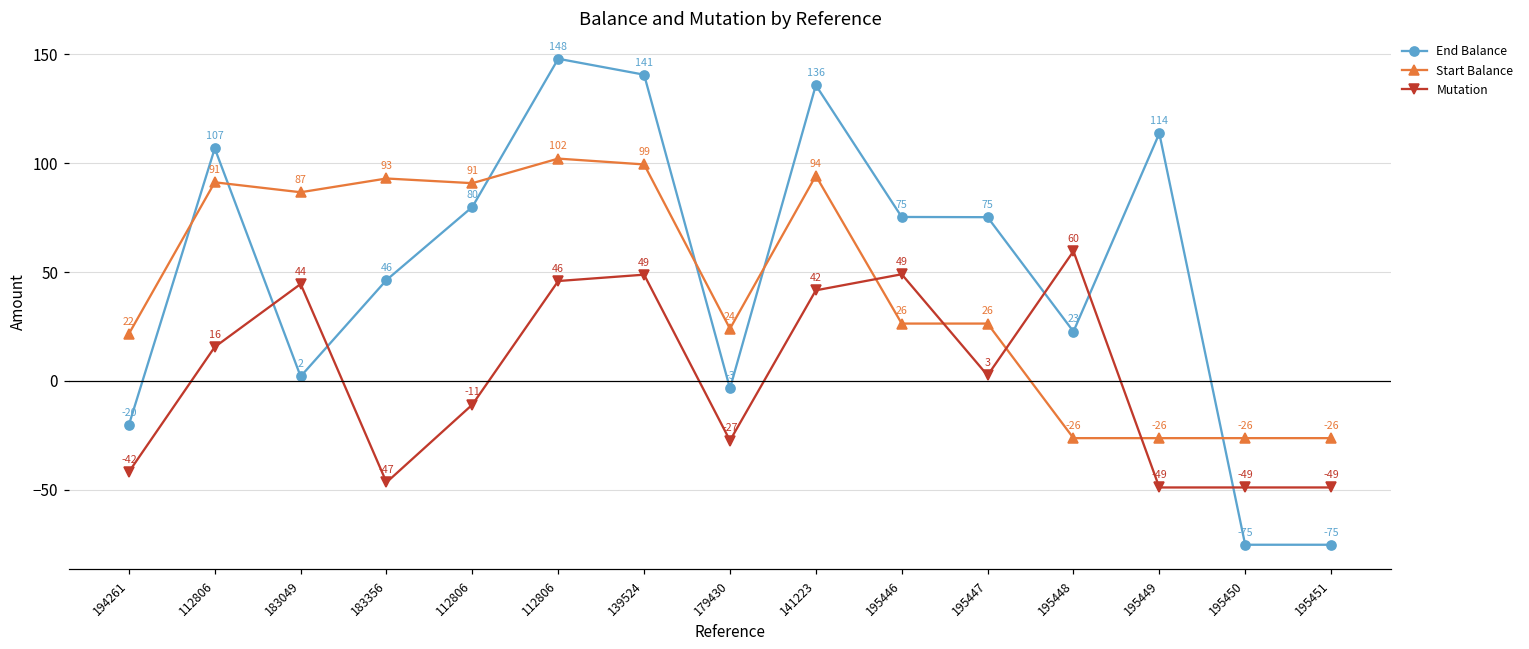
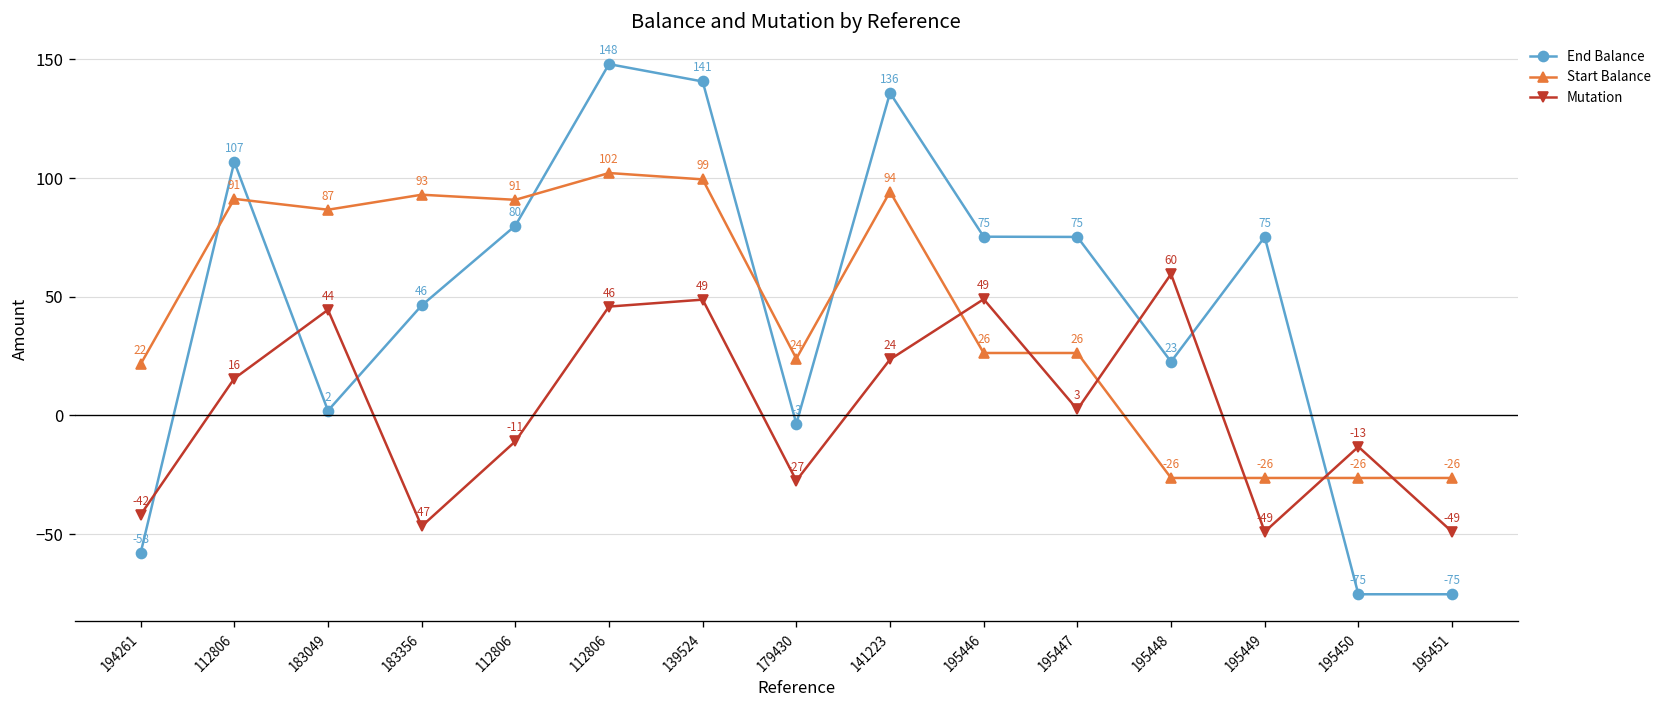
  {
    "End Balance": {
-     "194261": -20,
+     "194261": -58,
      "183049": 2,
      "183356": 46,
      "139524": 141,
      "179430": -3,
      "141223": 136,
      "195446": 75,
      "195447": 75,
      "195448": 23,
-     "195449": 114,
+     "195449": 75,
      "195450": -75,
      "195451": -75
    },
    "Start Balance": {
      "194261": 22,
      "183049": 87,
      "183356": 93,
      "139524": 99,
      "179430": 24,
      "141223": 94,
      "195446": 26,
      "195447": 26,
      "195448": -26,
      "195449": -26,
      "195450": -26,
      "195451": -26
    },
    "Mutation": {
      "194261": -42,
      "183049": 44,
      "183356": -47,
      "139524": 49,
      "179430": -27,
-     "141223": 42,
+     "141223": 24,
      "195446": 49,
      "195447": 3,
      "195448": 60,
      "195449": -49,
-     "195450": -49,
+     "195450": -13,
      "195451": -49
    }
  }
